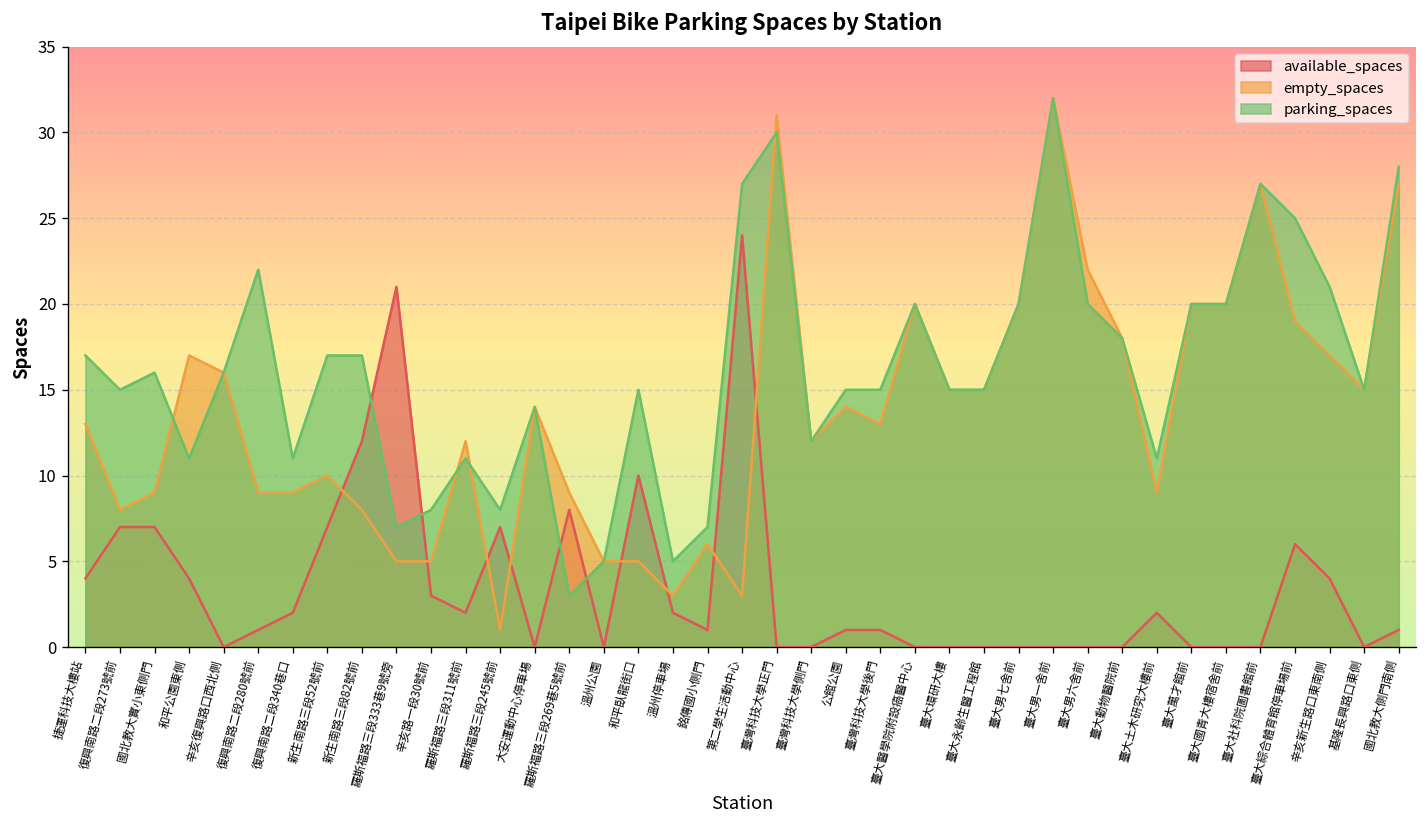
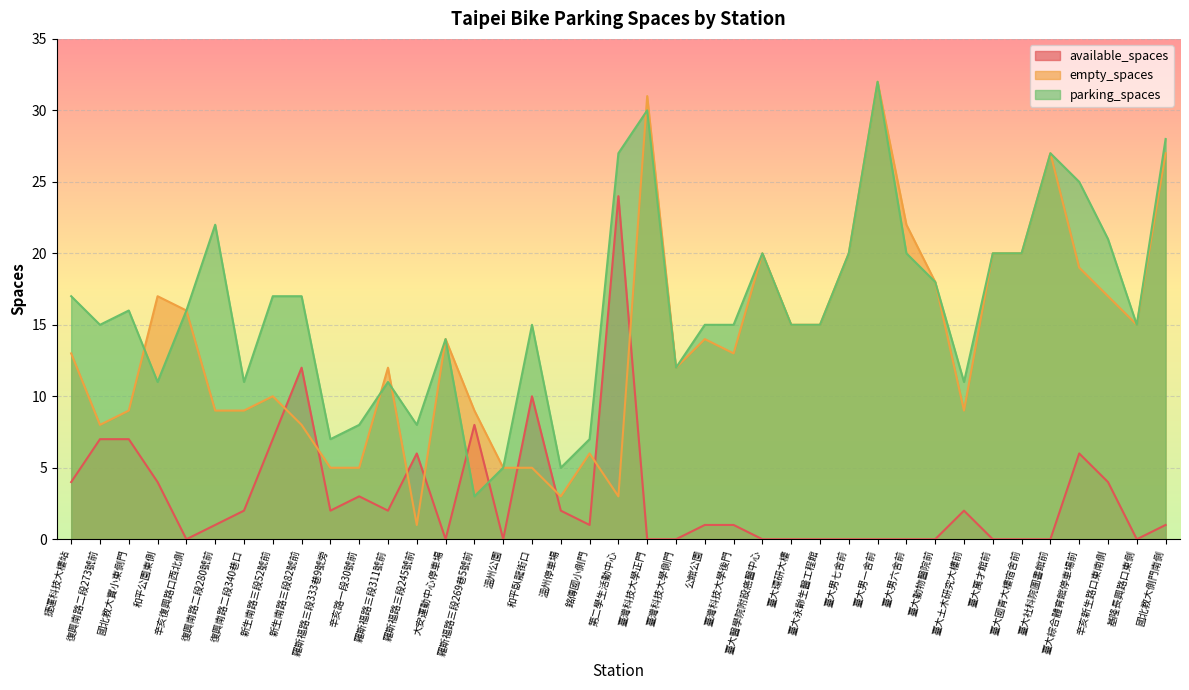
  {
    "available_spaces": {
      "捷運科技大樓站": 4,
      "復興南路二段273號前": 7,
      "國北教大實小東側門": 7,
      "和平公園東側": 4,
      "辛亥復興路口西北側": 0,
      "復興南路二段280號前": 1,
      "復興南路二段340巷口": 2,
      "新生南路三段52號前": 7,
      "新生南路三段82號前": 12,
-     "羅斯福路三段333巷9號旁": 21,
+     "羅斯福路三段333巷9號旁": 2,
      "辛亥路一段30號前": 3,
      "羅斯福路三段311號前": 2,
-     "羅斯福路三段245號前": 7,
+     "羅斯福路三段245號前": 6,
      "大安運動中心停車場": 0,
      "羅斯福路三段269巷5號前": 8,
      "溫州公園": 0,
      "和平臥龍街口": 10,
      "溫州停車場": 2,
      "銘傳國小側門": 1,
      "第二學生活動中心": 24,
      "臺灣科技大學正門": 0,
      "臺灣科技大學側門": 0,
      "公館公園": 1,
      "臺灣科技大學後門": 1,
      "臺大醫學院附設癌醫中心": 0,
      "臺大環研大樓": 0,
      "臺大永齡生醫工程館": 0,
      "臺大男七舍前": 0,
      "臺大男一舍前": 0,
      "臺大男六舍前": 0,
      "臺大動物醫院前": 0,
      "臺大土木研究大樓前": 2,
      "臺大萬才館前": 0,
      "臺大國青大樓宿舍前": 0,
      "臺大社科院圖書館前": 0,
      "臺大綜合體育館停車場前": 6,
      "辛亥新生路口東南側": 4,
      "基隆長興路口東側": 0,
      "國北教大側門南側": 1
    },
    "empty_spaces": {
      "捷運科技大樓站": 13,
      "復興南路二段273號前": 8,
      "國北教大實小東側門": 9,
      "和平公園東側": 17,
      "復興南路二段280號前": 9,
      "復興南路二段340巷口": 9,
      "新生南路三段52號前": 10,
      "新生南路三段82號前": 8,
      "羅斯福路三段333巷9號旁": 5,
      "辛亥路一段30號前": 5,
      "羅斯福路三段311號前": 12,
      "羅斯福路三段245號前": 1,
      "羅斯福路三段269巷5號前": 9,
      "和平臥龍街口": 5,
      "溫州停車場": 3,
      "銘傳國小側門": 6,
      "第二學生活動中心": 3,
      "臺灣科技大學正門": 31,
      "公館公園": 14,
      "臺灣科技大學後門": 13,
      "臺大男六舍前": 22,
      "臺大土木研究大樓前": 9,
      "臺大綜合體育館停車場前": 19,
      "辛亥新生路口東南側": 17,
      "國北教大側門南側": 27
    },
    "parking_spaces": {
      "捷運科技大樓站": 17,
      "復興南路二段273號前": 15,
      "國北教大實小東側門": 16,
      "和平公園東側": 11,
      "復興南路二段280號前": 22,
      "復興南路二段340巷口": 11,
      "新生南路三段52號前": 17,
      "新生南路三段82號前": 17,
      "羅斯福路三段333巷9號旁": 7,
      "辛亥路一段30號前": 8,
      "羅斯福路三段311號前": 11,
      "羅斯福路三段245號前": 8,
      "羅斯福路三段269巷5號前": 3,
      "和平臥龍街口": 15,
      "溫州停車場": 5,
      "銘傳國小側門": 7,
      "第二學生活動中心": 27,
      "臺灣科技大學正門": 30,
      "公館公園": 15,
      "臺灣科技大學後門": 15,
      "臺大男六舍前": 20,
      "臺大土木研究大樓前": 11,
      "臺大綜合體育館停車場前": 25,
      "辛亥新生路口東南側": 21,
      "國北教大側門南側": 28
    }
  }
